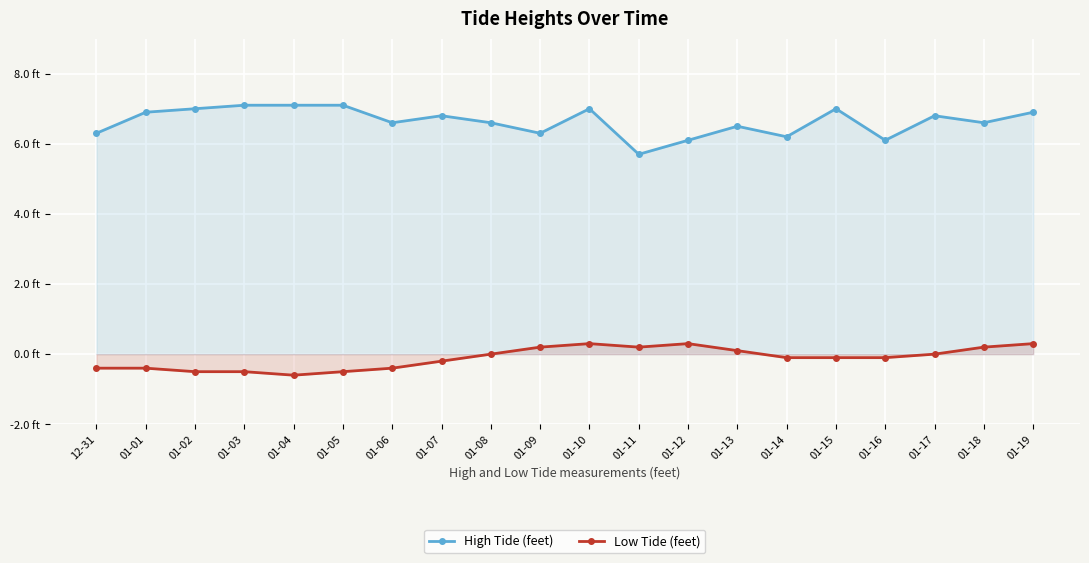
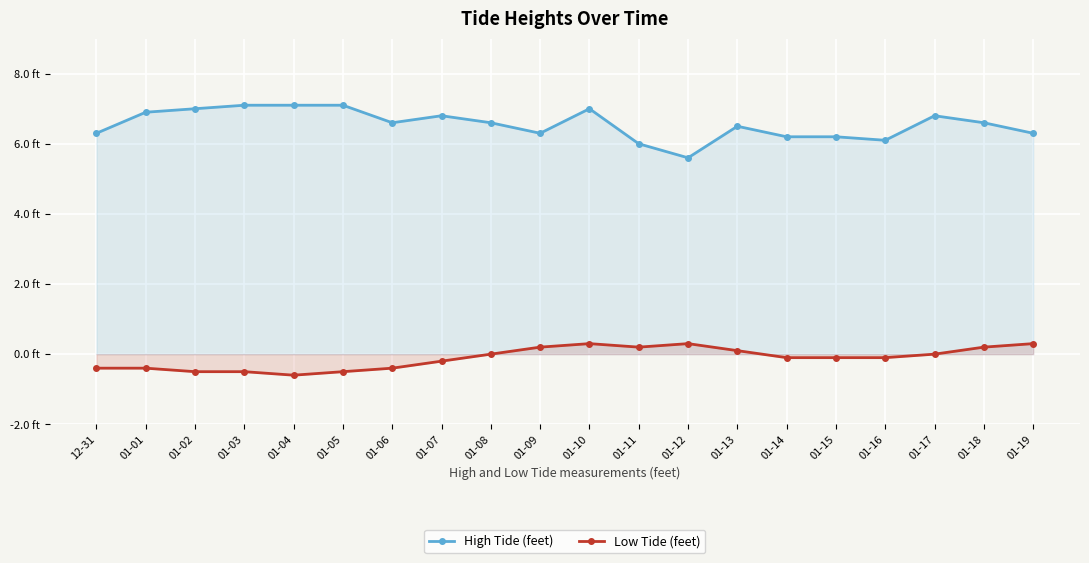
  {
    "High Tide (feet)": {
      "12-31": "6.3 ft",
      "01-01": "6.9 ft",
      "01-02": "7.0 ft",
      "01-03": "7.1 ft",
      "01-04": "7.1 ft",
      "01-05": "7.1 ft",
      "01-06": "6.6 ft",
      "01-07": "6.8 ft",
      "01-08": "6.6 ft",
      "01-09": "6.3 ft",
      "01-10": "7.0 ft",
-     "01-11": "5.7 ft",
-     "01-12": "6.1 ft",
+     "01-11": "6.0 ft",
+     "01-12": "5.6 ft",
      "01-13": "6.5 ft",
      "01-14": "6.2 ft",
-     "01-15": "7.0 ft",
+     "01-15": "6.2 ft",
      "01-16": "6.1 ft",
      "01-17": "6.8 ft",
      "01-18": "6.6 ft",
-     "01-19": "6.9 ft"
+     "01-19": "6.3 ft"
    }
  }
